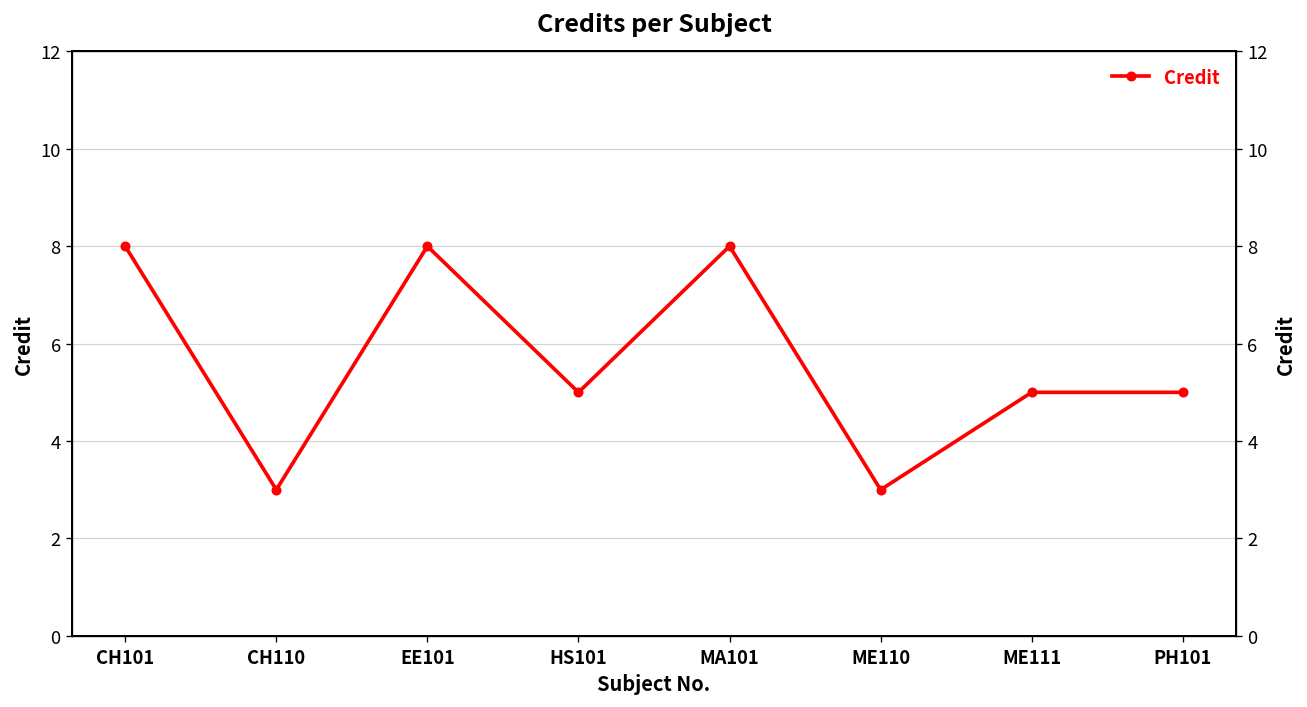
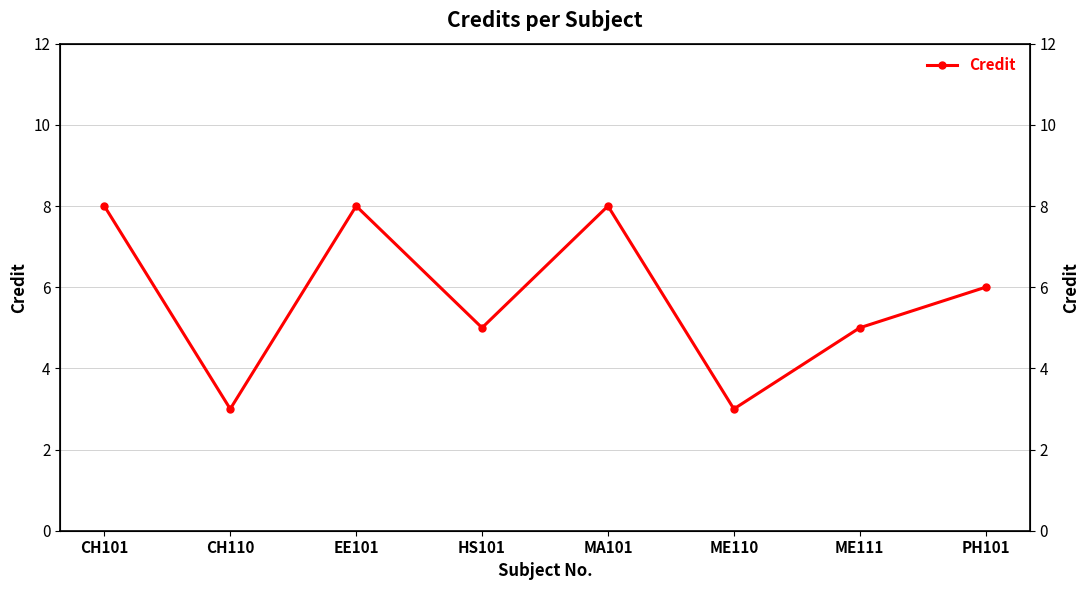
  {
    "CH101": 8,
    "CH110": 3,
    "EE101": 8,
    "HS101": 5,
    "MA101": 8,
    "ME110": 3,
    "ME111": 5,
-   "PH101": 5
+   "PH101": 6
  }
